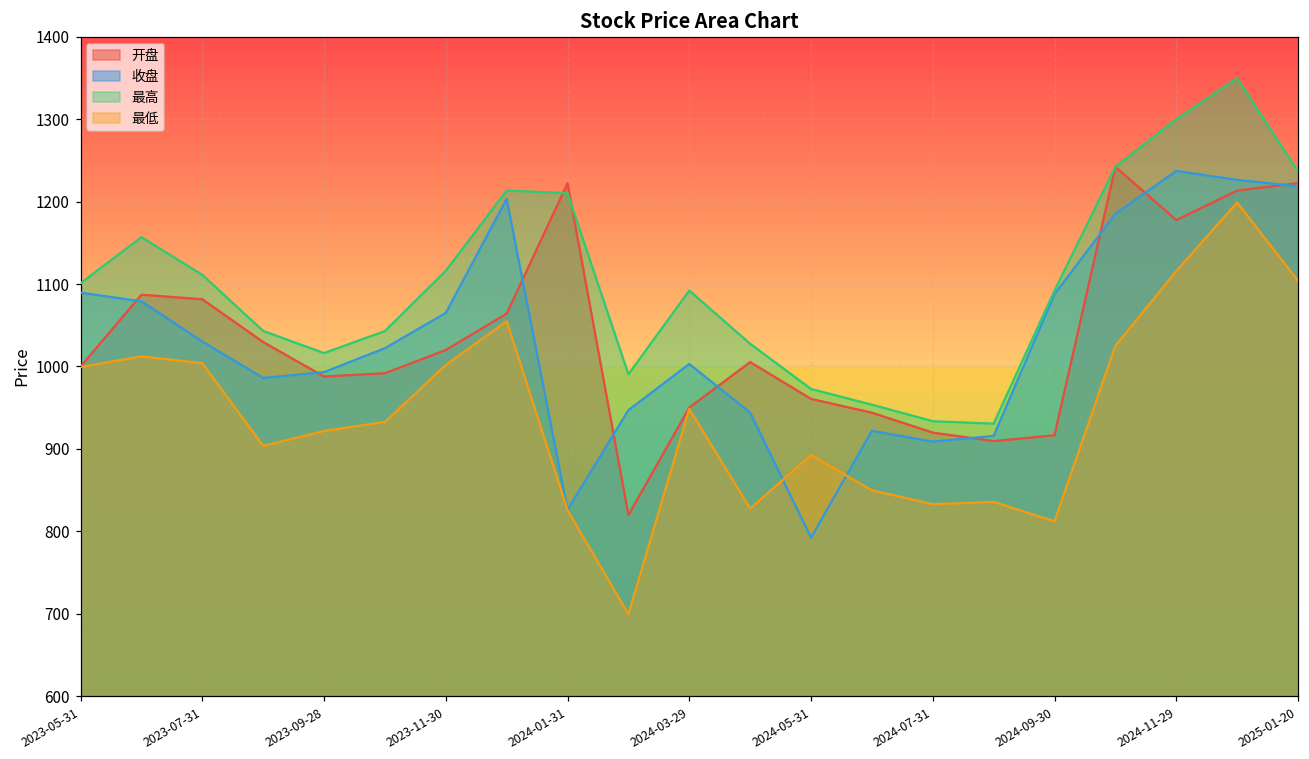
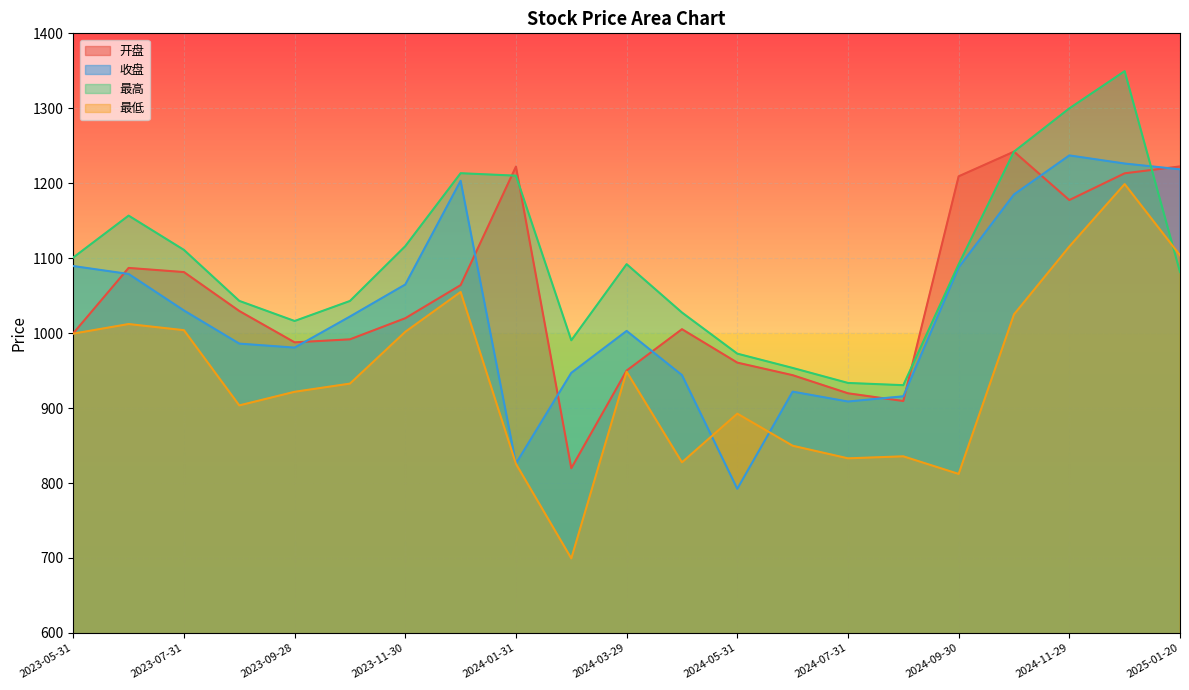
  {
    "开盘": {
      "2023-07-31": 1080,
      "2023-09-28": 990,
      "2023-11-30": 1020,
      "2024-01-31": 1220,
      "2024-05-31": 960,
      "2024-07-31": 920,
-     "2024-09-30": 920,
+     "2024-09-30": 1210,
      "2024-11-29": 1180,
      "2025-01-20": 1220
    },
    "收盘": {
      "2023-05-31": 1090,
      "2023-07-31": 1030,
-     "2023-09-28": 990,
+     "2023-09-28": 980,
      "2023-11-30": 1060,
      "2024-03-29": 1000,
      "2024-05-31": 790,
      "2024-07-31": 910,
      "2024-09-30": 1090,
      "2024-11-29": 1240,
      "2025-01-20": 1220
    },
    "最高": {
      "2023-05-31": 1100,
      "2023-07-31": 1110,
      "2023-09-28": 1020,
      "2023-11-30": 1120,
      "2024-01-31": 1210,
      "2024-03-29": 1090,
      "2024-05-31": 970,
      "2024-07-31": 930,
      "2024-09-30": 1090,
      "2024-11-29": 1300,
-     "2025-01-20": 1240
+     "2025-01-20": 1080
    },
    "最低": {
      "2023-07-31": 1000,
      "2023-09-28": 920,
      "2023-11-30": 1000,
      "2024-05-31": 890,
      "2024-07-31": 830,
      "2024-09-30": 810,
      "2024-11-29": 1120,
      "2025-01-20": 1100
    }
  }
